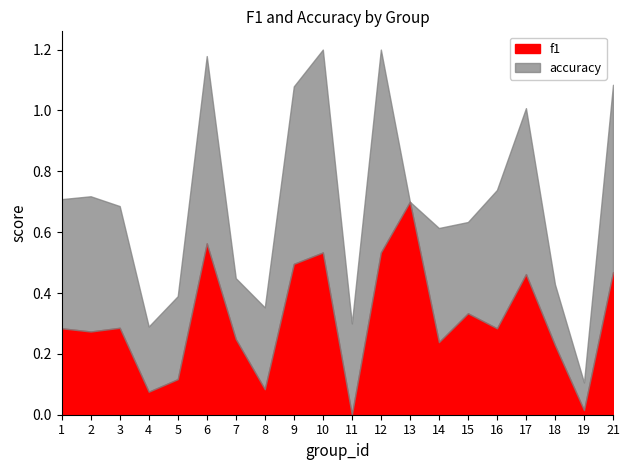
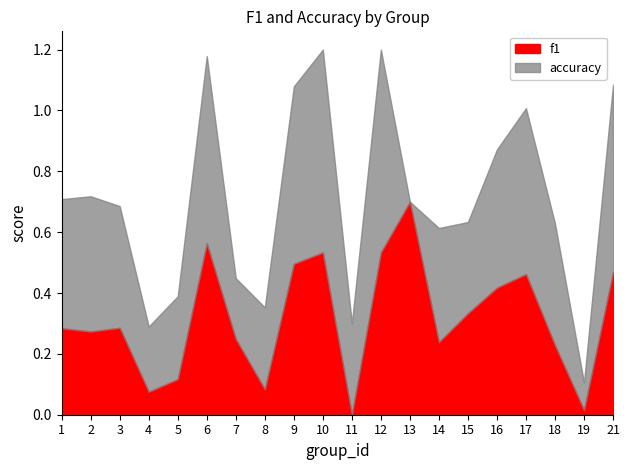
  {
    "f1": {
      "1": 0.28,
      "2": 0.27,
      "3": 0.29,
      "4": 0.08,
      "5": 0.12,
      "6": 0.56,
      "7": 0.25,
      "8": 0.08,
      "9": 0.50,
      "10": 0.53,
      "11": 0.00,
      "12": 0.53,
      "14": 0.24,
      "15": 0.33,
-     "16": 0.28,
+     "16": 0.42,
      "17": 0.46,
      "18": 0.23,
      "19": 0.02,
      "21": 0.47
    },
    "accuracy": {
      "1": 0.42,
      "2": 0.44,
      "3": 0.4,
      "4": 0.21,
      "5": 0.27,
      "6": 0.62,
      "7": 0.2,
      "8": 0.27,
      "9": 0.58,
      "10": 0.67,
      "11": 0.3,
      "12": 0.67,
      "14": 0.38,
      "15": 0.3,
      "16": 0.45,
      "17": 0.55,
-     "18": 0.2,
+     "18": 0.4,
      "19": 0.09,
      "21": 0.62
    }
  }
